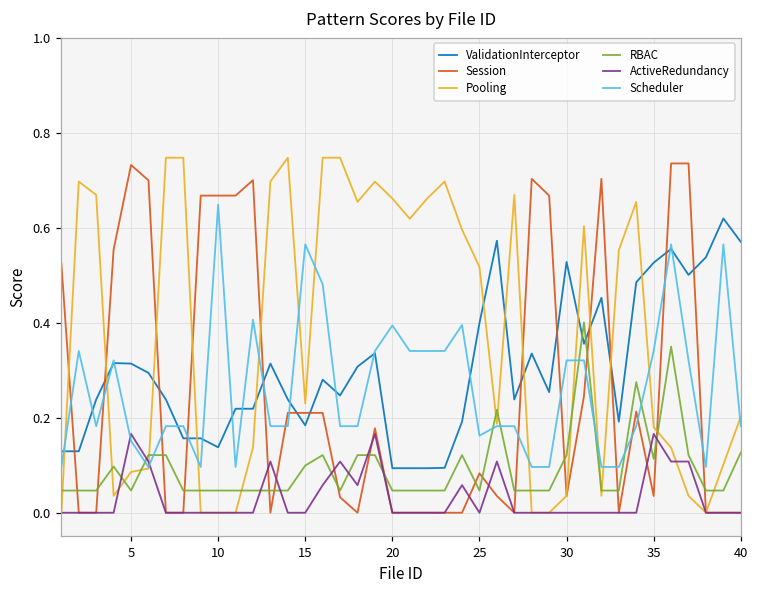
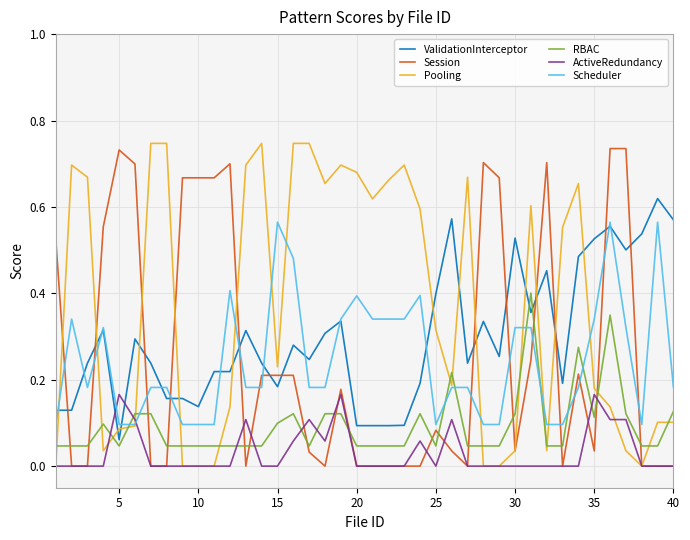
  {
    "ValidationInterceptor": {
-     "5": 0.31,
+     "5": 0.06,
      "10": 0.14,
      "15": 0.18,
      "20": 0.09,
      "25": 0.40,
      "30": 0.53,
      "35": 0.53,
      "40": 0.57
    },
    "Session": {
      "5": 0.73,
      "10": 0.67,
      "15": 0.21,
      "25": 0.08,
      "35": 0.04
    },
    "Pooling": {
      "5": 0.09,
      "15": 0.23,
-     "20": 0.66,
-     "25": 0.52,
+     "20": 0.68,
+     "25": 0.31,
      "35": 0.18,
-     "40": 0.20
+     "40": 0.10
    },
    "RBAC": {
      "5": 0.05,
      "10": 0.05,
      "15": 0.10,
      "20": 0.05,
      "25": 0.05,
      "30": 0.12,
      "35": 0.11,
      "40": 0.13
    },
    "ActiveRedundancy": {
      "5": 0.17,
      "15": 0.00,
      "25": 0.00,
      "30": 0.00,
      "35": 0.17
    },
    "Scheduler": {
-     "5": 0.15,
-     "10": 0.65,
+     "5": 0.10,
+     "10": 0.10,
      "15": 0.56,
      "20": 0.39,
-     "25": 0.16,
+     "25": 0.10,
      "30": 0.32,
      "35": 0.34,
      "40": 0.18
    }
  }
